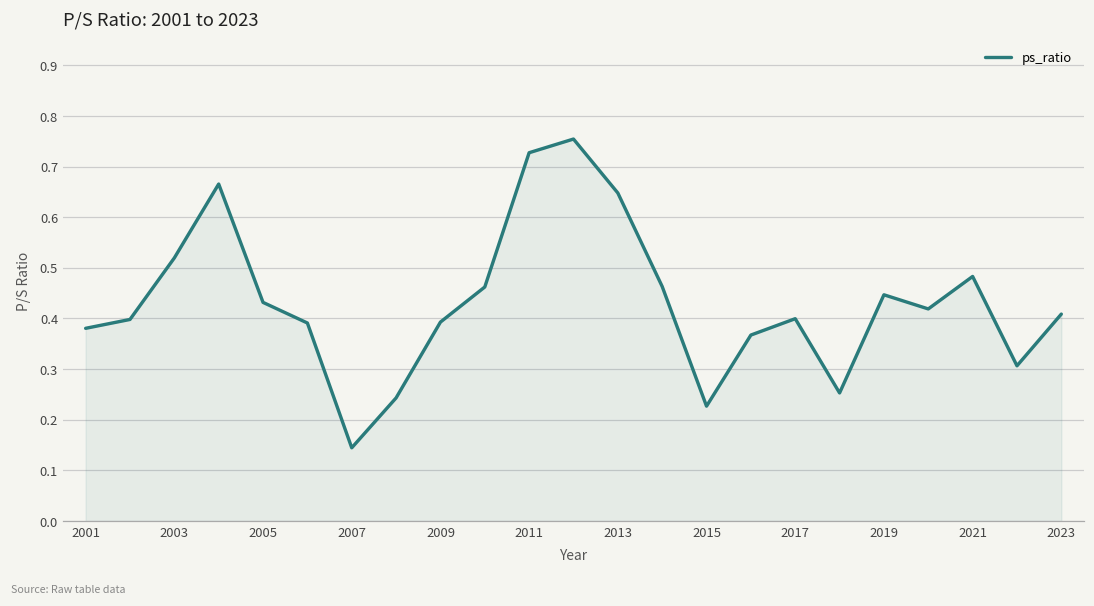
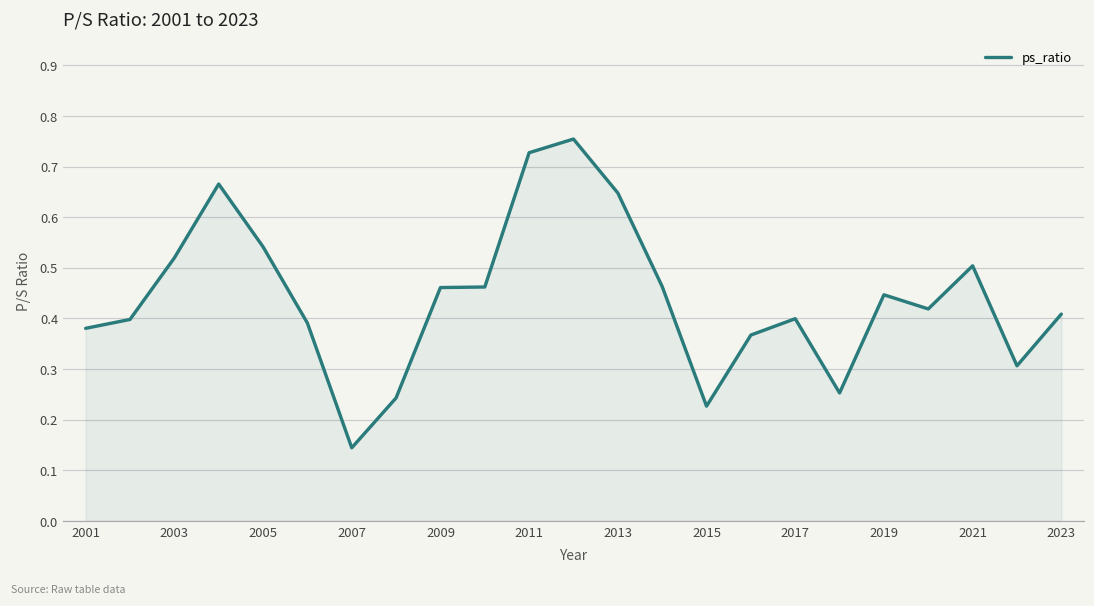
  {
    "2001": 0.38,
    "2003": 0.52,
-   "2005": 0.43,
+   "2005": 0.54,
    "2007": 0.14,
-   "2009": 0.39,
+   "2009": 0.46,
    "2011": 0.73,
    "2013": 0.65,
    "2015": 0.23,
    "2017": 0.40,
    "2019": 0.45,
-   "2021": 0.48,
+   "2021": 0.50,
    "2023": 0.41
  }
